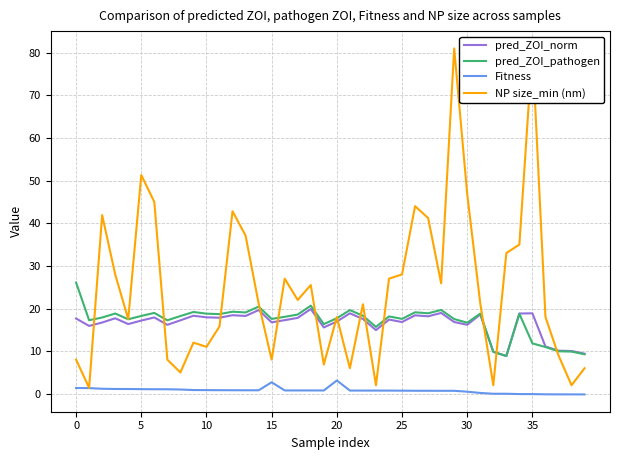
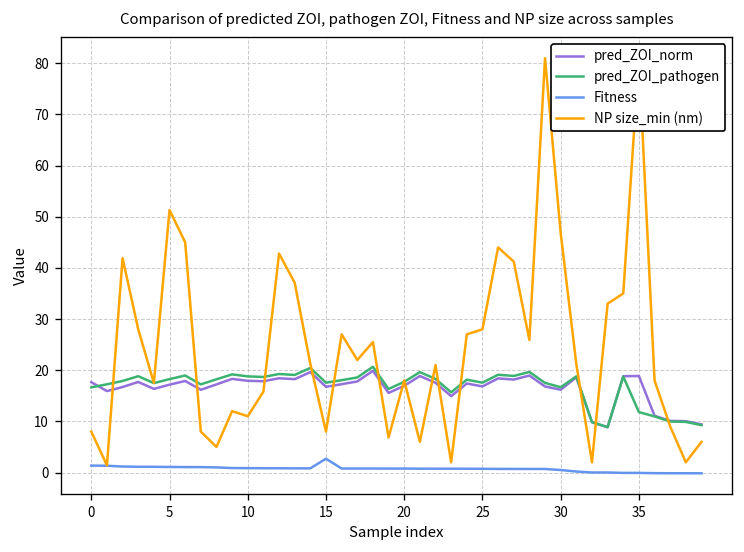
  {
    "pred_ZOI_norm": {
      "0": 18,
      "5": 17,
      "10": 18,
      "15": 17,
      "20": 17,
      "25": 17,
      "35": 19
    },
    "pred_ZOI_pathogen": {
-     "0": 26,
+     "0": 17,
      "5": 18,
      "10": 19,
      "15": 18,
      "25": 18,
      "35": 12
    },
    "Fitness": {
      "0": 1,
      "5": 1,
      "10": 1,
      "15": 3,
-     "20": 3,
+     "20": 1,
      "25": 1,
      "30": 0,
      "35": 0
    },
    "NP size_min (nm)": {
      "0": 8,
      "5": 51,
      "10": 11,
      "15": 8,
      "25": 28,
      "30": 47
    }
  }
